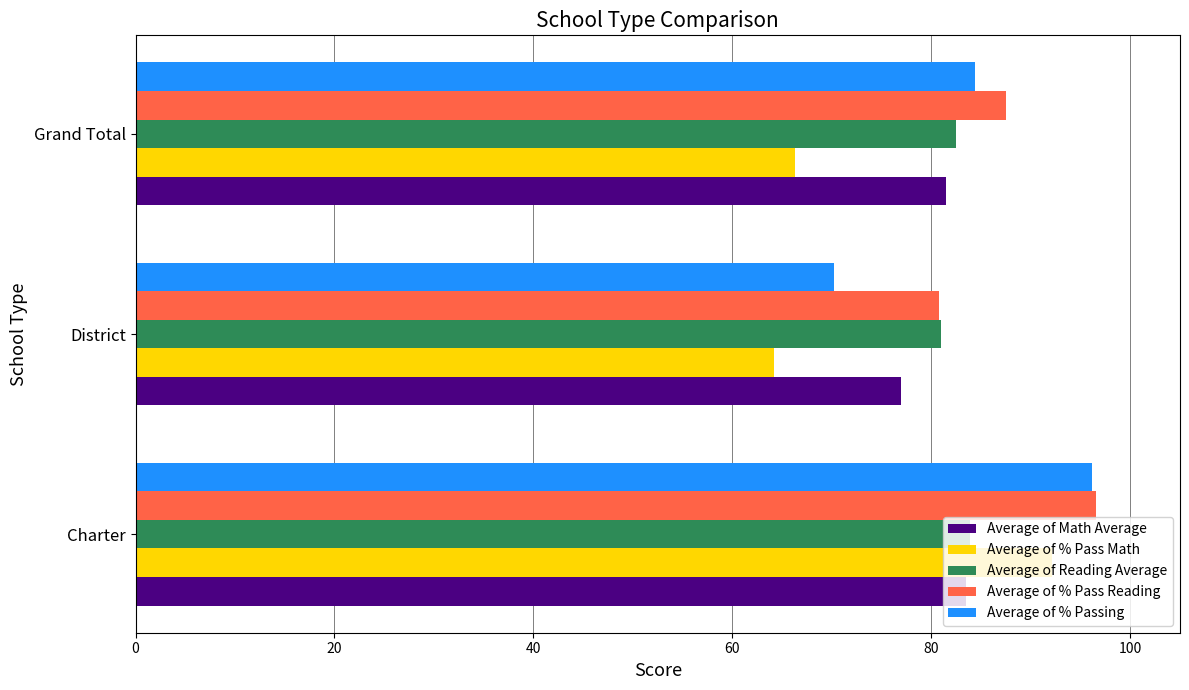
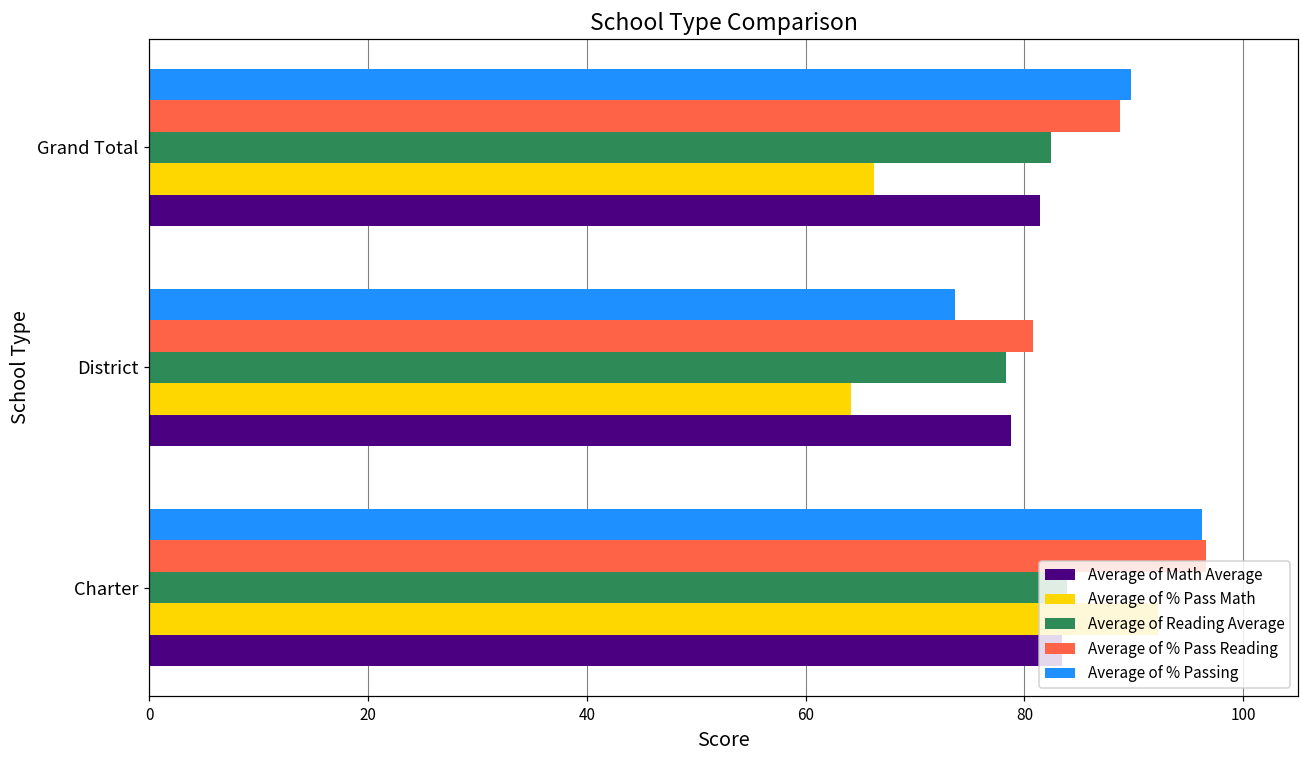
  {
    "Average of Math Average": {
      "Grand Total": 81,
-     "District": 77
+     "District": 79
    },
    "Average of % Pass Math": {
      "Grand Total": 66,
      "District": 64
    },
    "Average of Reading Average": {
      "Grand Total": 82,
-     "District": 81
+     "District": 78
    },
    "Average of % Pass Reading": {
-     "Grand Total": 88,
+     "Grand Total": 89,
      "District": 81,
      "Charter": 97
    },
    "Average of % Passing": {
-     "Grand Total": 84,
-     "District": 70,
+     "Grand Total": 90,
+     "District": 74,
      "Charter": 96
    }
  }
